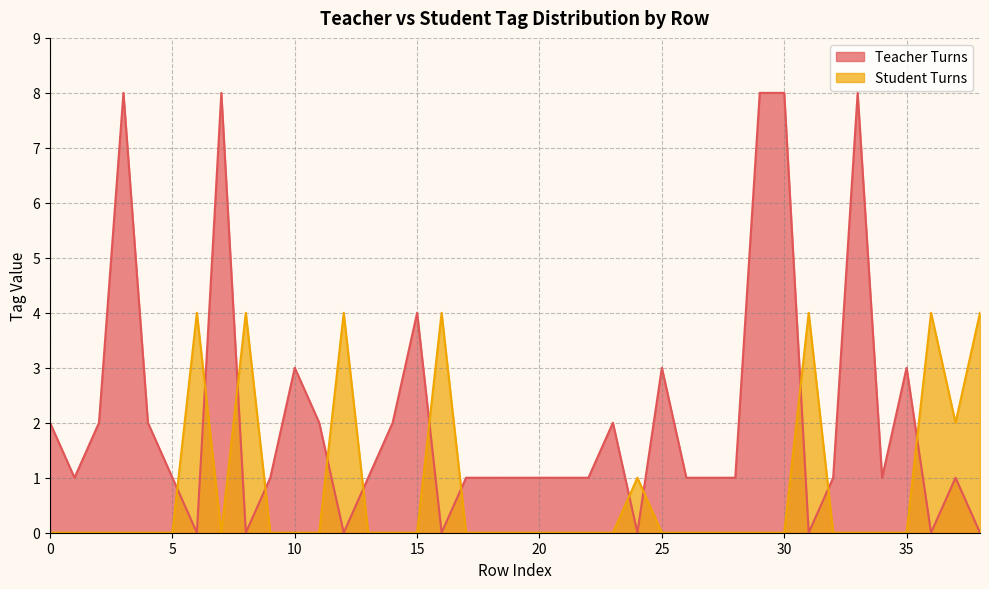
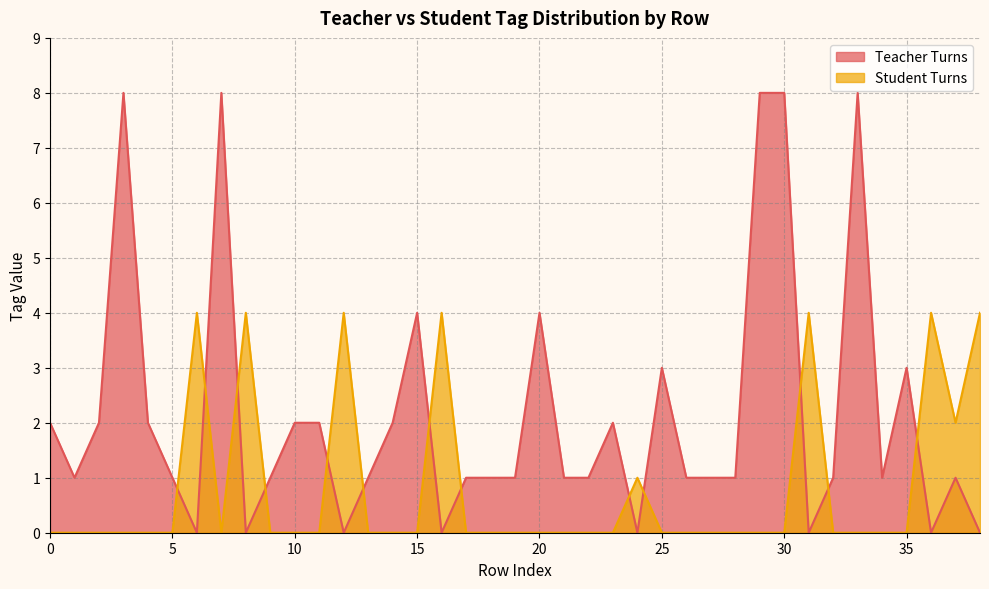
  {
    "Teacher Turns": {
      "0": 2,
      "5": 1,
-     "10": 3,
+     "10": 2,
      "15": 4,
-     "20": 1,
+     "20": 4,
      "25": 3,
      "30": 8,
      "35": 3
    },
    "Student Turns": {
      "0": 0,
      "5": 0,
      "10": 0,
      "15": 0,
      "20": 0,
      "25": 0,
      "30": 0,
      "35": 0
    }
  }
